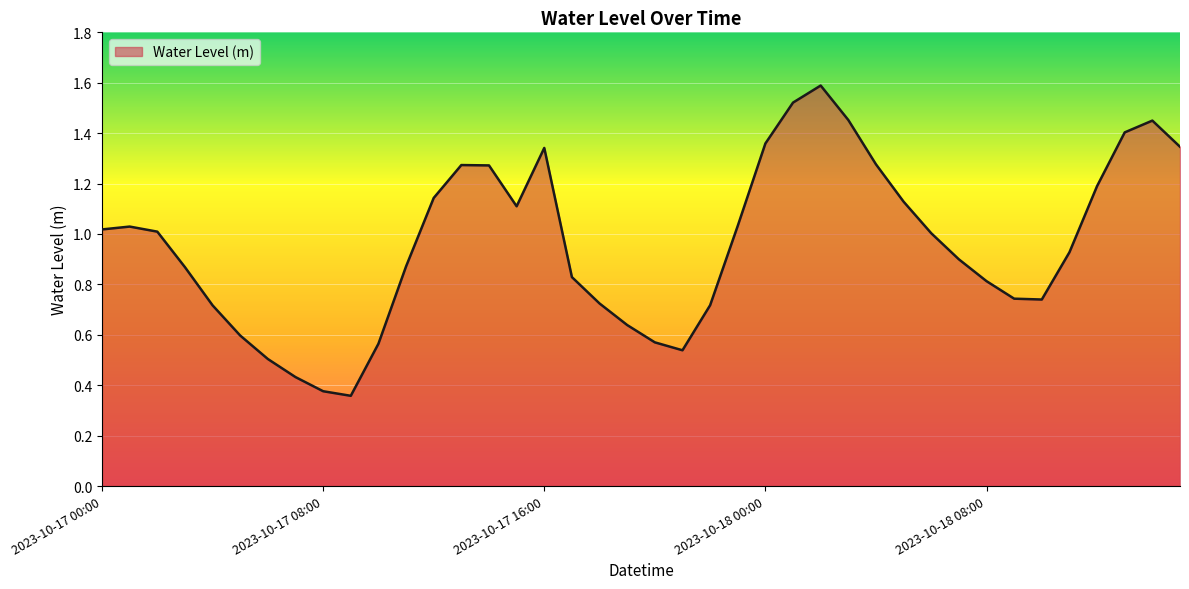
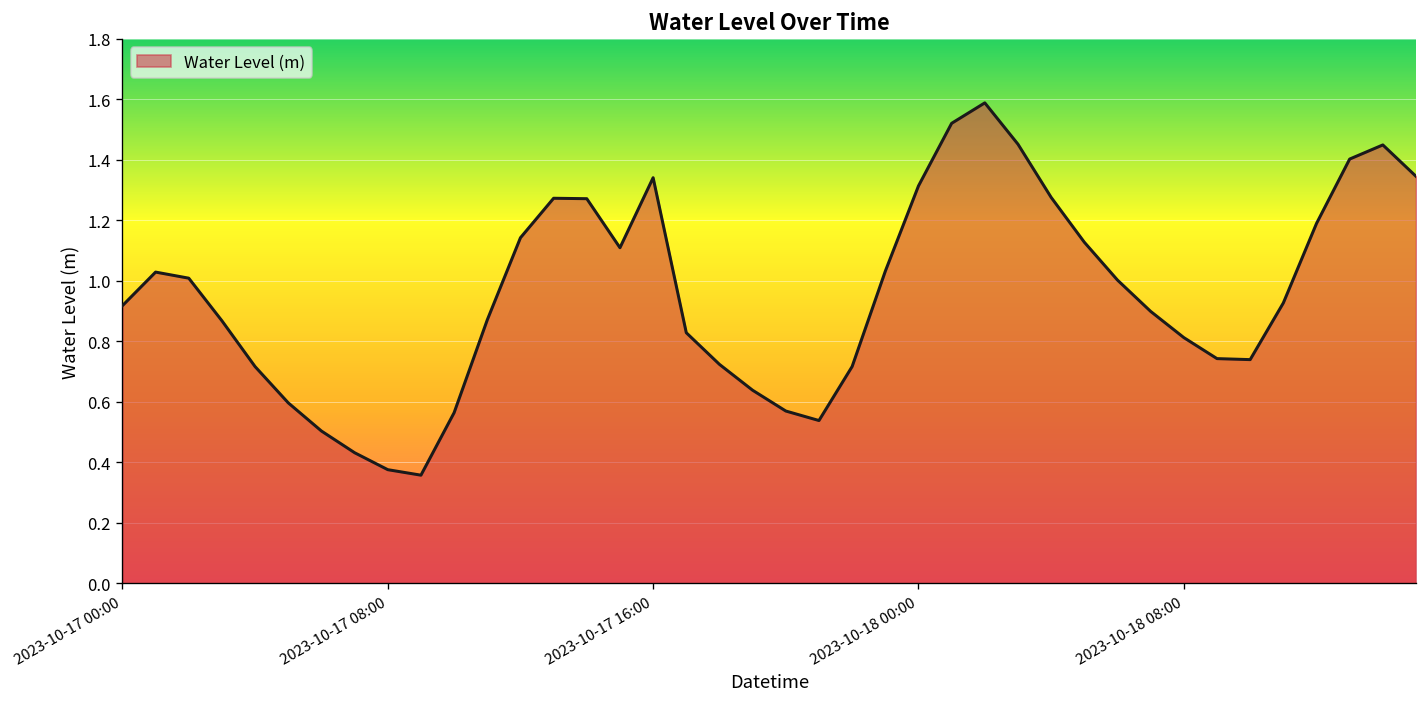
  {
-   "2023-10-17 00:00": 1.02,
+   "2023-10-17 00:00": 0.92,
    "2023-10-17 08:00": 0.38,
    "2023-10-17 16:00": 1.34,
-   "2023-10-18 00:00": 1.36,
+   "2023-10-18 00:00": 1.31,
    "2023-10-18 08:00": 0.81
  }
